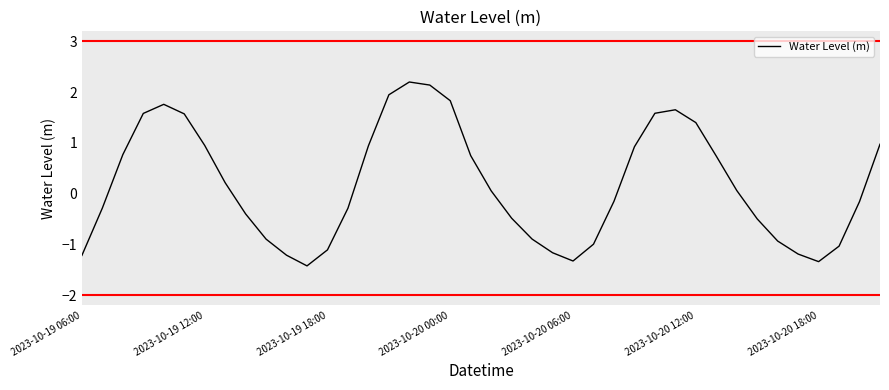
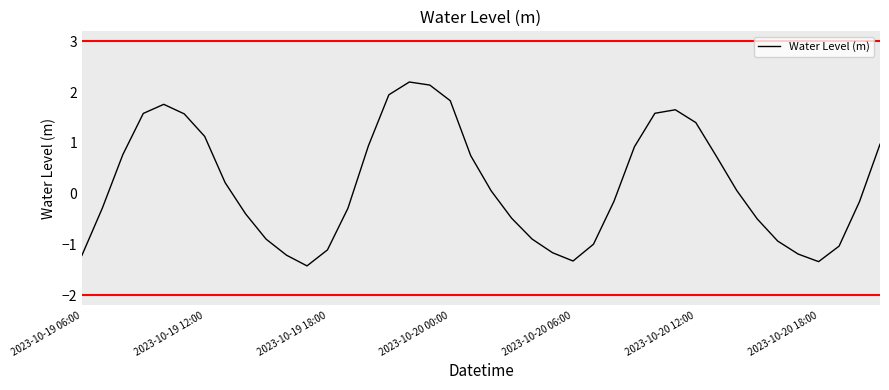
  {
    "2023-10-19 06:00": -1.2,
-   "2023-10-19 12:00": 1.0,
+   "2023-10-19 12:00": 1.1,
    "2023-10-19 18:00": -1.1,
    "2023-10-20 00:00": 1.8,
    "2023-10-20 06:00": -1.3,
    "2023-10-20 12:00": 1.4,
    "2023-10-20 18:00": -1.3
  }
